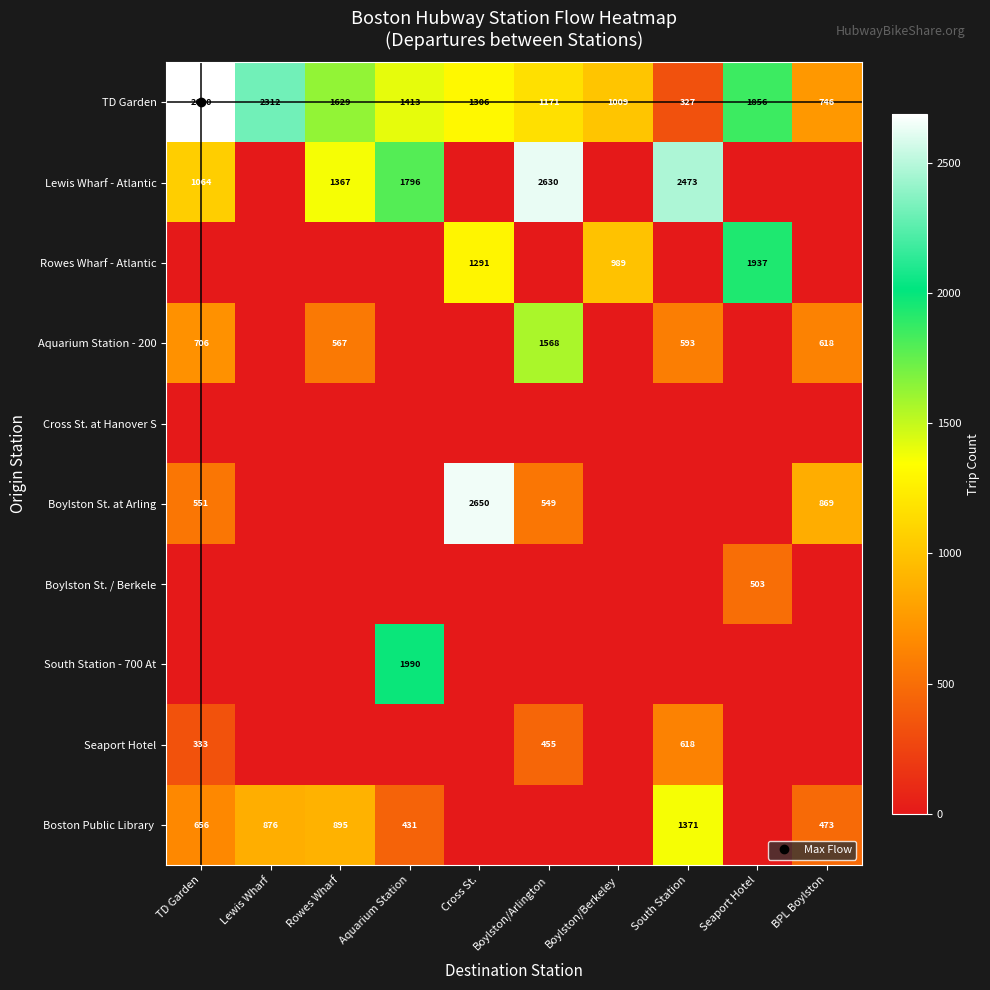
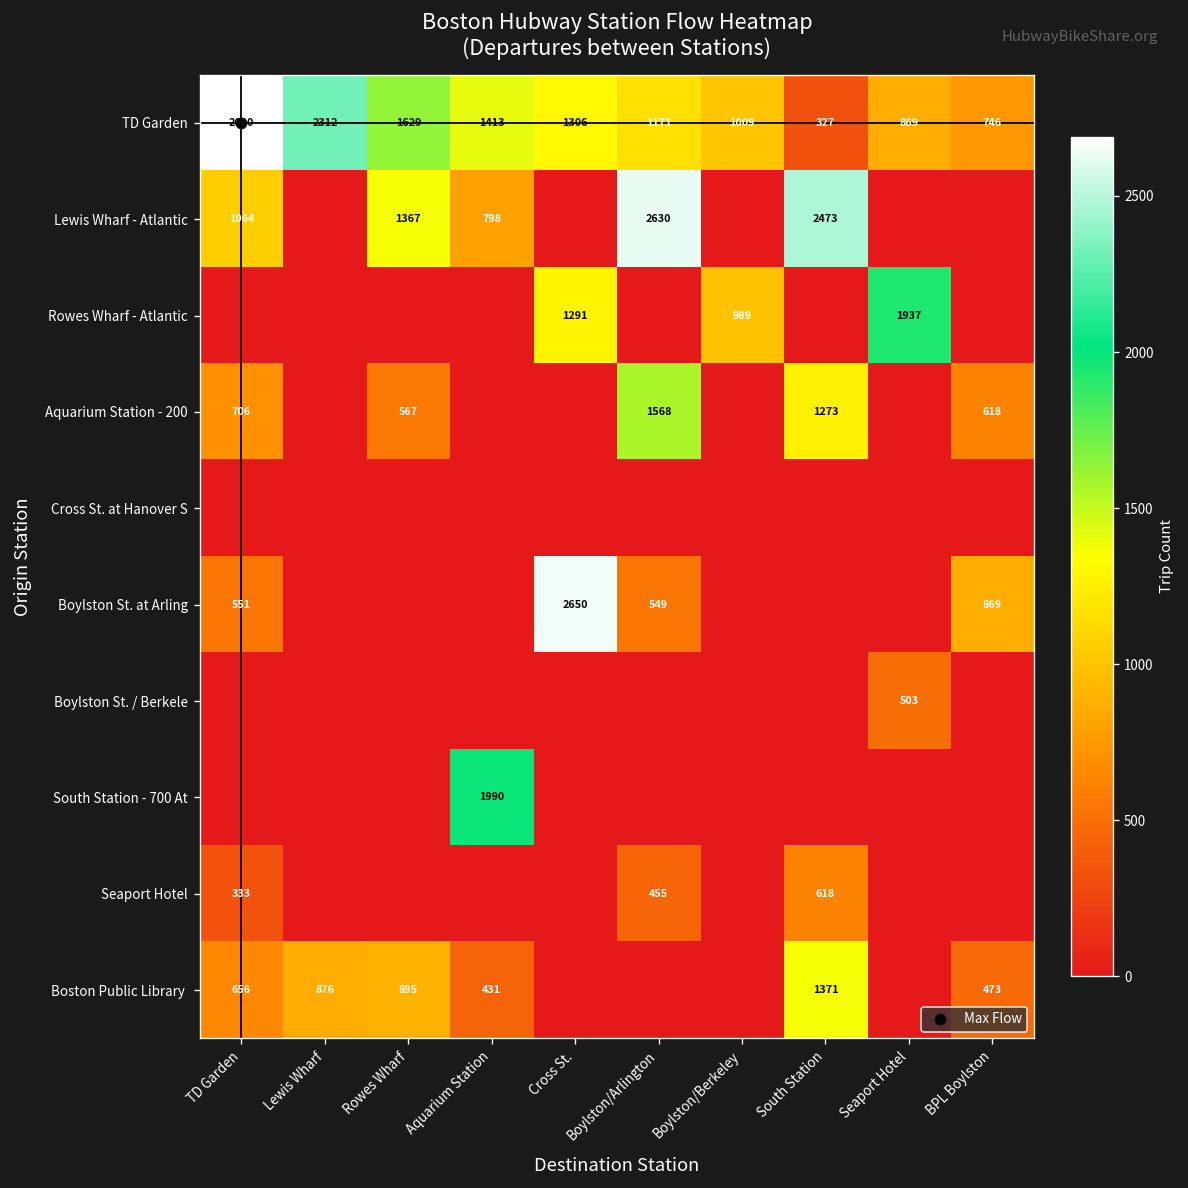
  {
    "TD Garden": {
      "Lewis Wharf": 2312,
      "Rowes Wharf": 1629,
      "Aquarium Station": 1413,
      "Cross St.": 1306,
      "Boylston/Arlington": 1171,
      "Boylston/Berkeley": 1009,
      "South Station": 327,
-     "Seaport Hotel": 1856,
+     "Seaport Hotel": 869,
      "BPL Boylston": 746
    },
    "Lewis Wharf - Atlantic": {
      "TD Garden": 1064,
      "Rowes Wharf": 1367,
-     "Aquarium Station": 1796,
+     "Aquarium Station": 798,
      "Boylston/Arlington": 2630,
      "South Station": 2473
    },
    "Rowes Wharf - Atlantic": {
      "Cross St.": 1291,
      "Boylston/Berkeley": 989,
      "Seaport Hotel": 1937
    },
    "Aquarium Station - 200": {
      "TD Garden": 706,
      "Rowes Wharf": 567,
      "Boylston/Arlington": 1568,
-     "South Station": 593,
+     "South Station": 1273,
      "BPL Boylston": 618
    },
    "Boylston St. at Arling": {
      "TD Garden": 551,
      "Cross St.": 2650,
      "Boylston/Arlington": 549,
      "BPL Boylston": 869
    },
    "Boylston St. / Berkele": {
      "Seaport Hotel": 503
    },
    "South Station - 700 At": {
      "Aquarium Station": 1990
    },
    "Seaport Hotel": {
      "TD Garden": 333,
      "Boylston/Arlington": 455,
      "South Station": 618
    },
    "Boston Public Library": {
      "TD Garden": 656,
      "Lewis Wharf": 876,
      "Rowes Wharf": 895,
      "Aquarium Station": 431,
      "South Station": 1371,
      "BPL Boylston": 473
    }
  }
